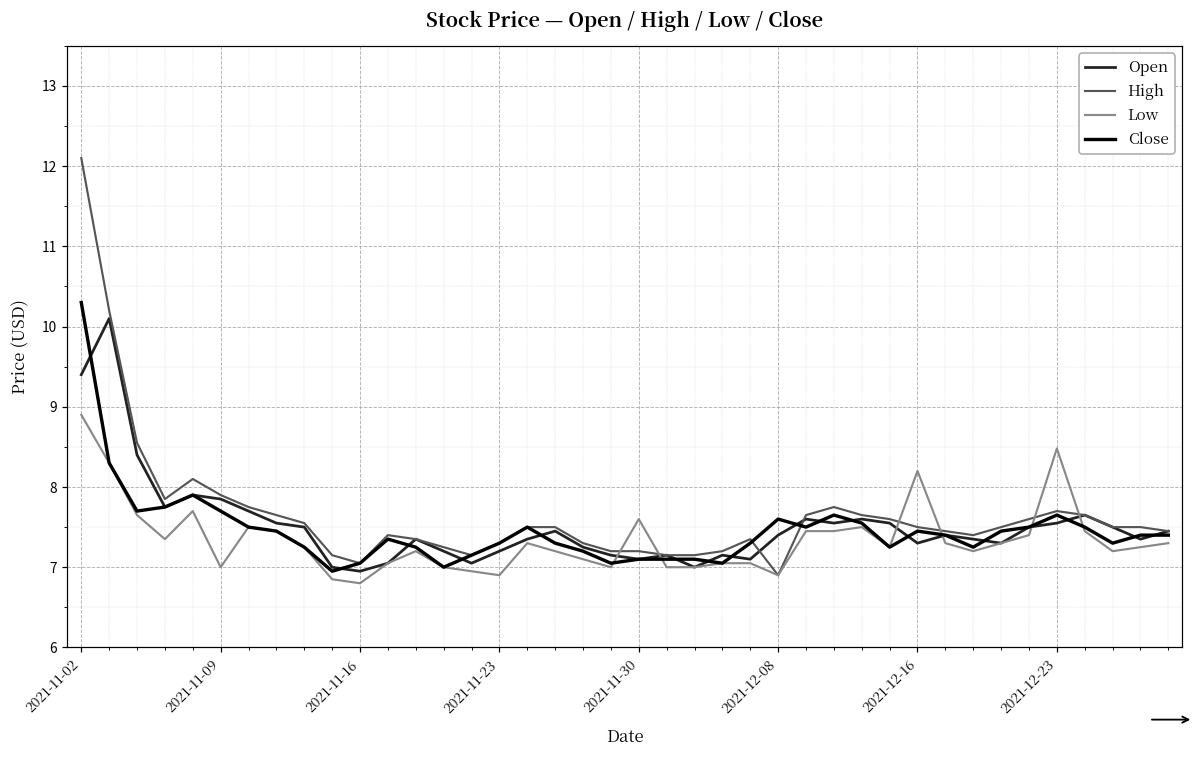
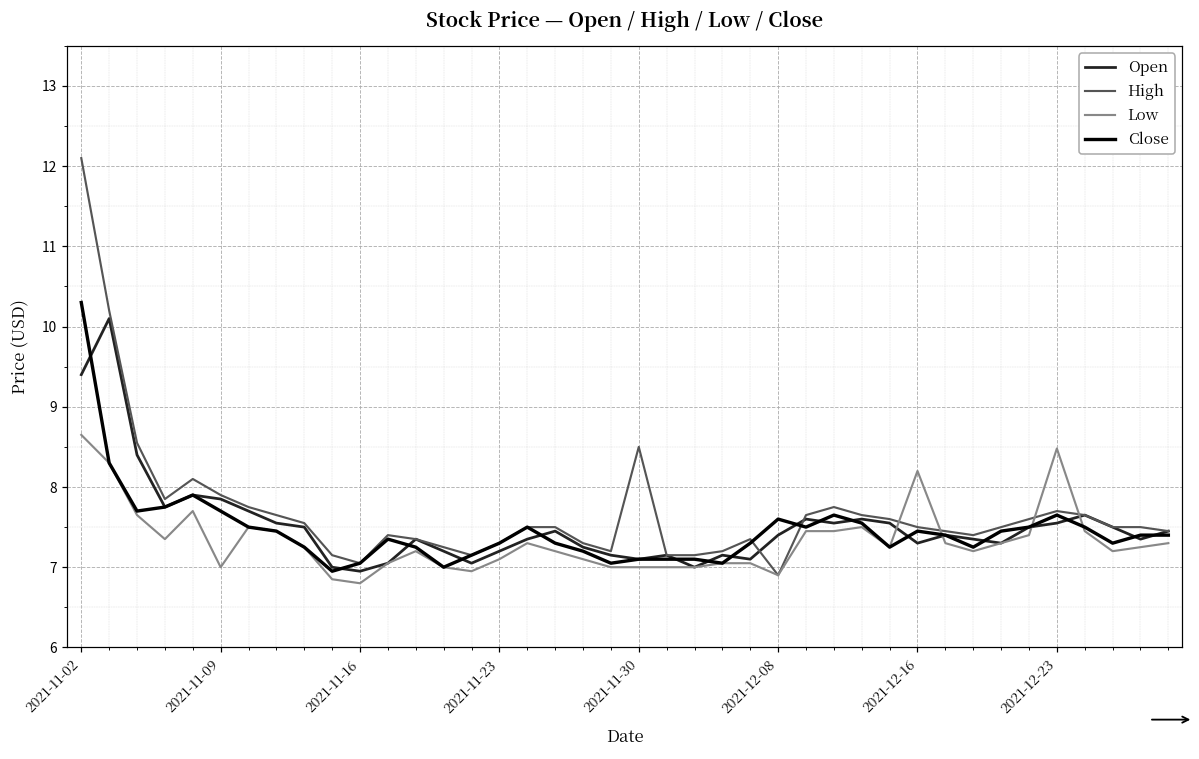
  {
    "High": {
      "2021-11-02": 12.1,
      "2021-11-09": 7.9,
-     "2021-11-30": 7.2,
+     "2021-11-30": 8.5,
      "2021-12-16": 7.5,
      "2021-12-23": 7.7
    },
    "Low": {
-     "2021-11-02": 8.9,
+     "2021-11-02": 8.7,
      "2021-11-09": 7.0,
      "2021-11-16": 6.8,
-     "2021-11-23": 6.9,
-     "2021-11-30": 7.6,
+     "2021-11-23": 7.1,
+     "2021-11-30": 7.0,
      "2021-12-16": 8.2,
      "2021-12-23": 8.5
    }
  }
